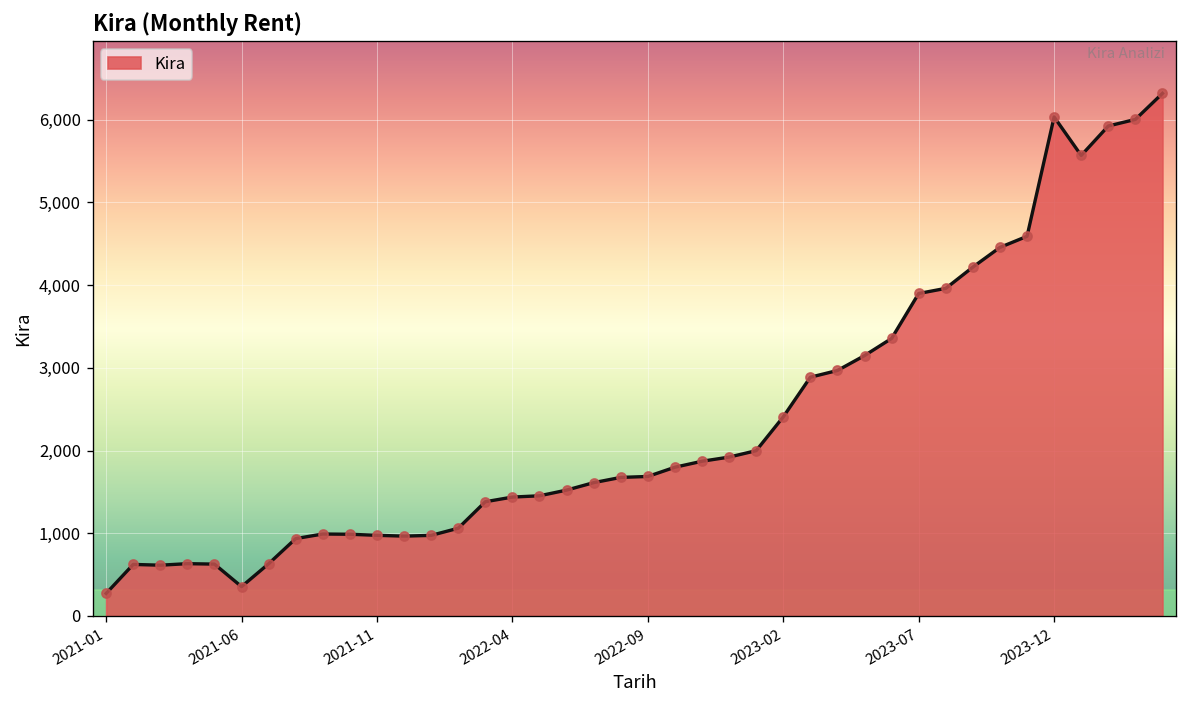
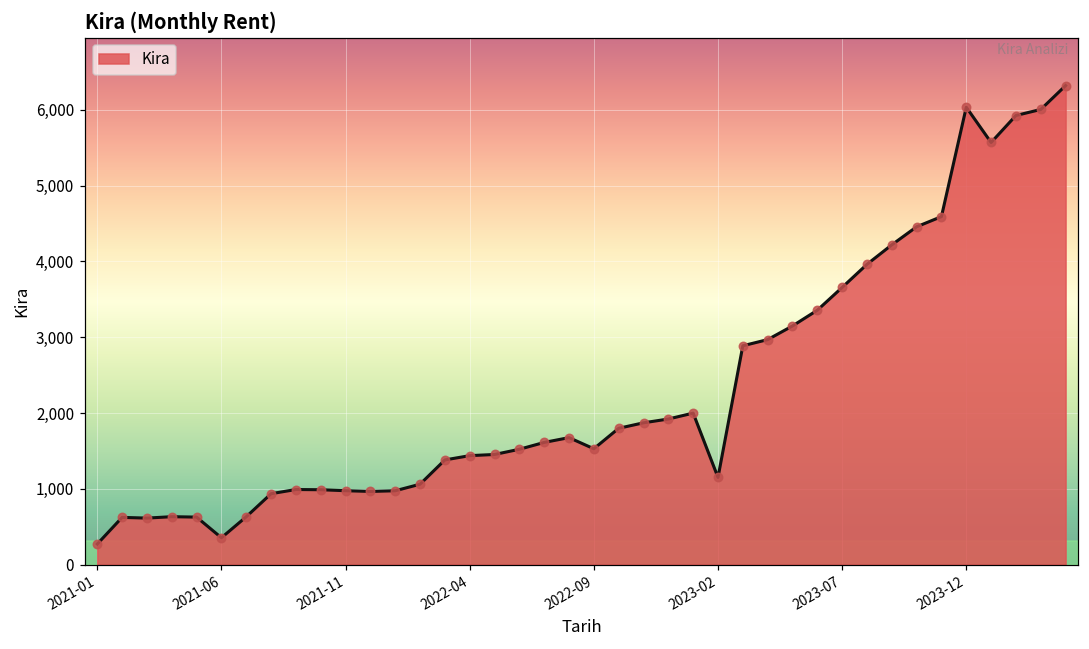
  {
    "2021-06": "400",
    "2021-11": "1,000",
    "2022-04": "1,400",
-   "2022-09": "1,700",
-   "2023-02": "2,400",
-   "2023-07": "3,900",
+   "2022-09": "1,500",
+   "2023-02": "1,200",
+   "2023-07": "3,700",
    "2023-12": "6,000"
  }
